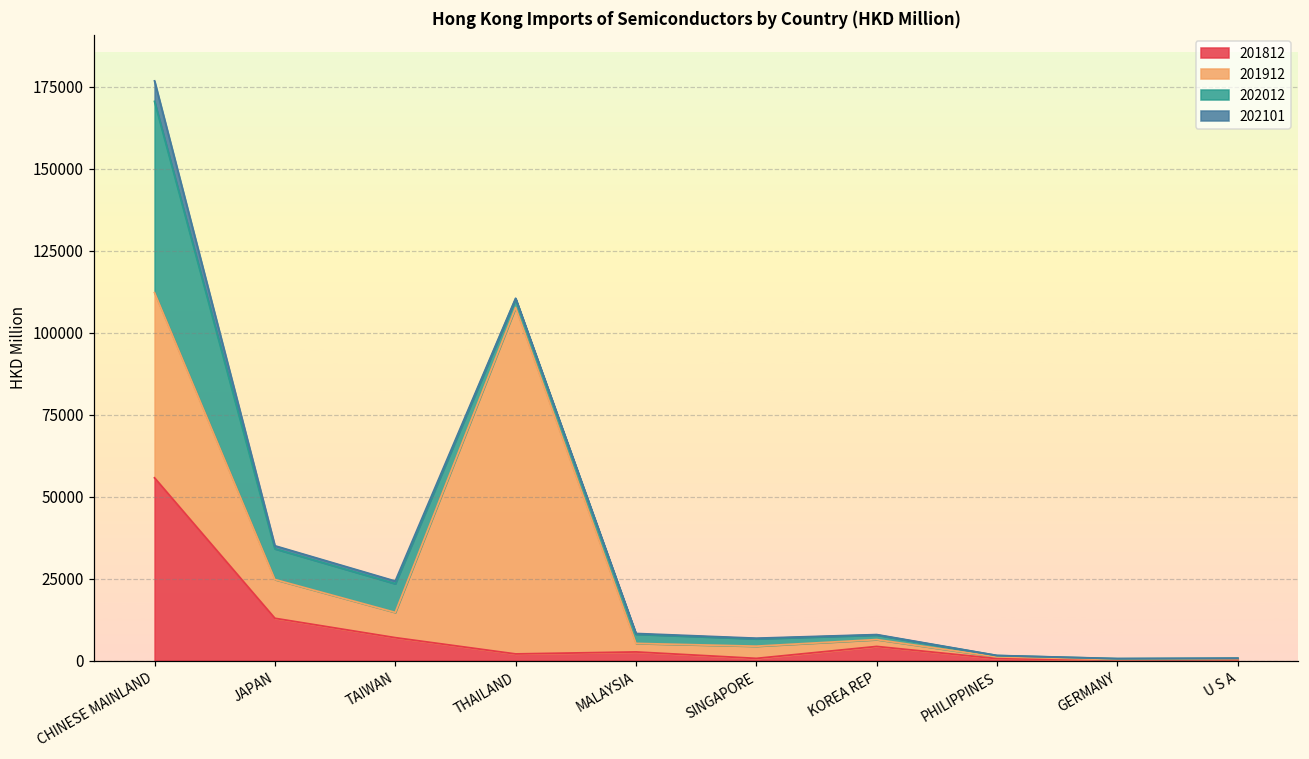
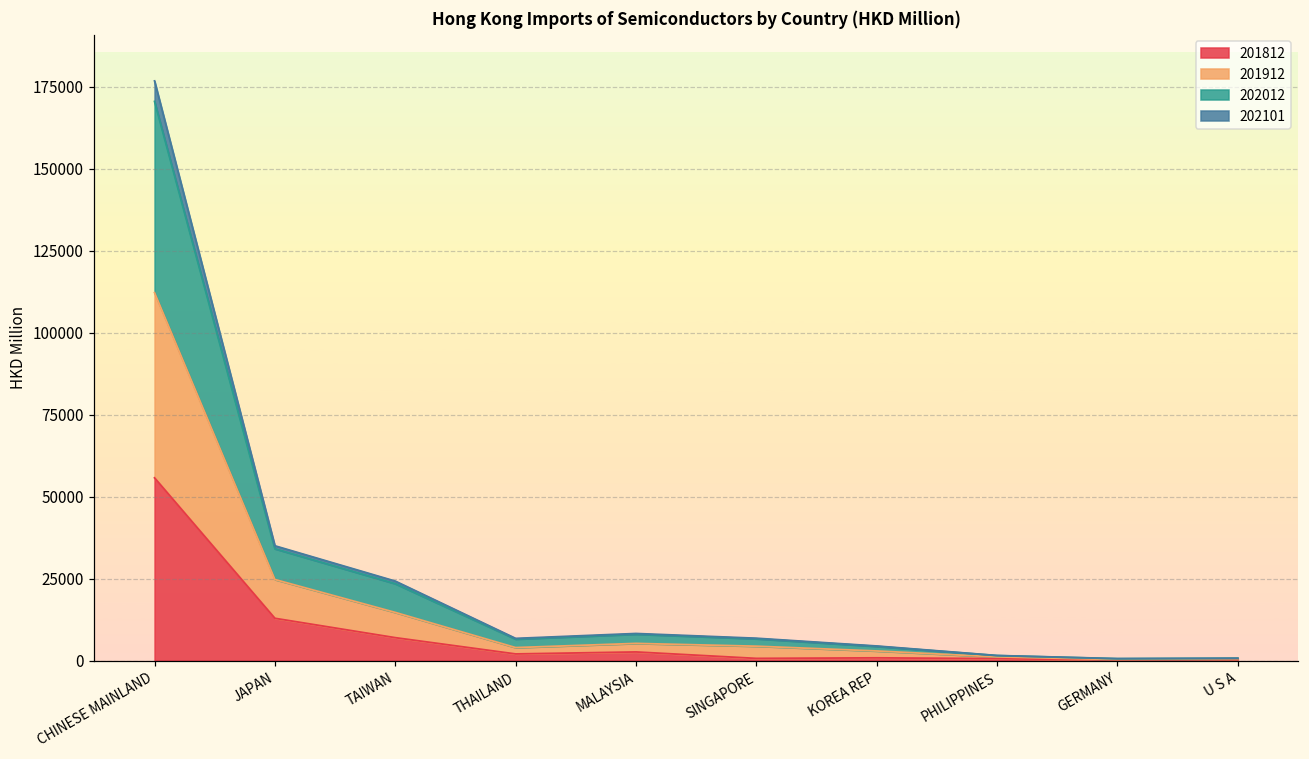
  {
    "201812": {
      "CHINESE MAINLAND": 56000,
      "JAPAN": 13000,
      "TAIWAN": 7000,
      "THAILAND": 2000,
      "MALAYSIA": 3000,
      "SINGAPORE": 1000,
-     "KOREA REP": 4000
+     "KOREA REP": 1000
    },
    "201912": {
      "CHINESE MAINLAND": 57000,
      "JAPAN": 12000,
      "TAIWAN": 8000,
-     "THAILAND": 106000,
+     "THAILAND": 2000,
      "MALAYSIA": 3000,
      "SINGAPORE": 4000,
      "KOREA REP": 2000
    }
  }
